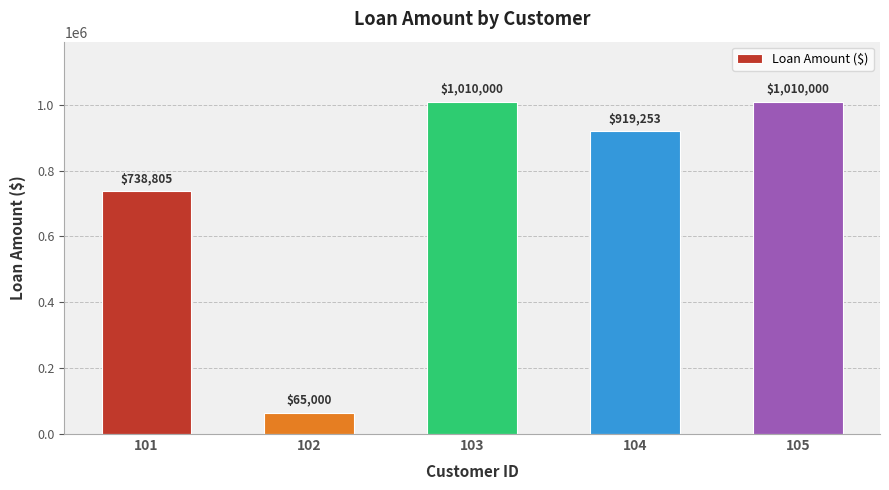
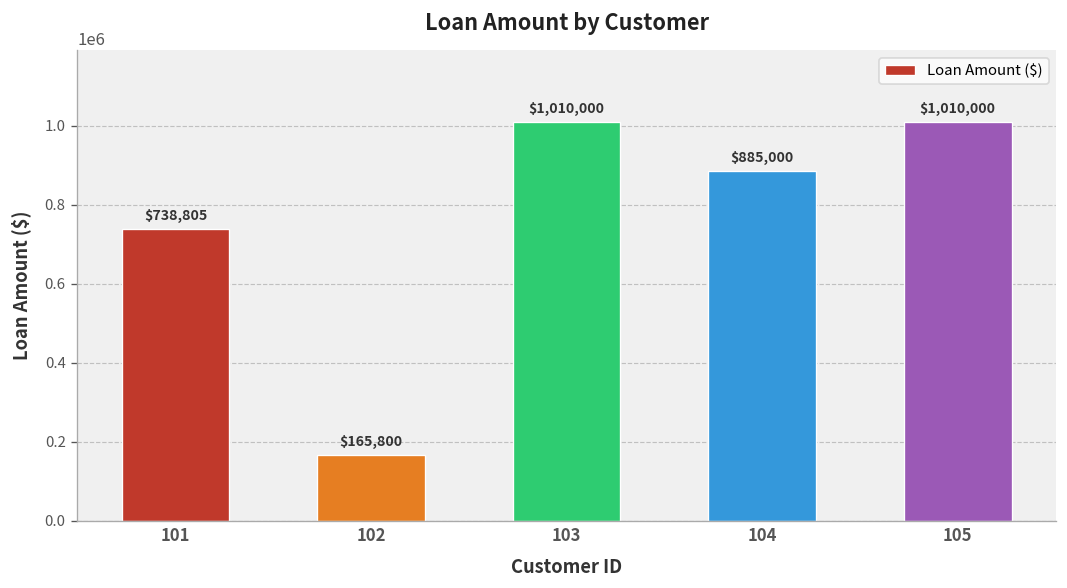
  {
    "101": "$738,805",
-   "102": "$65,000",
+   "102": "$165,800",
    "103": "$1,010,000",
-   "104": "$919,253",
+   "104": "$885,000",
    "105": "$1,010,000"
  }
